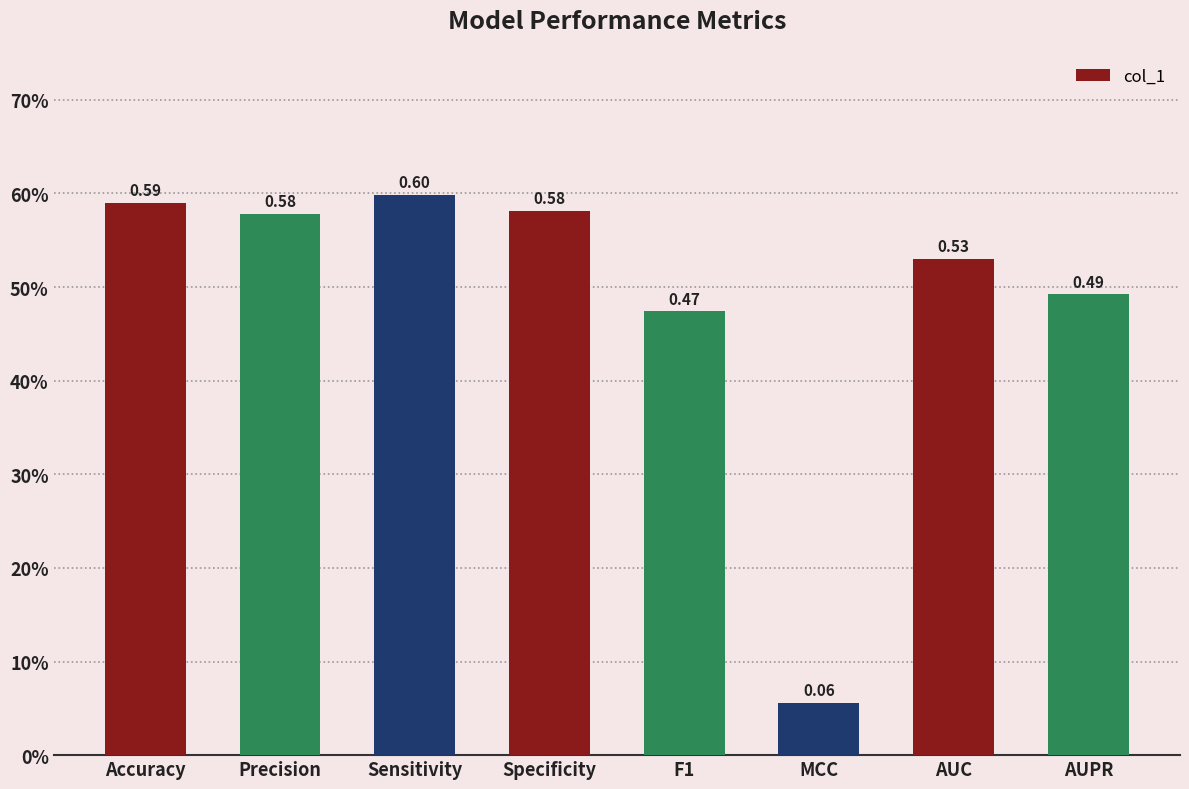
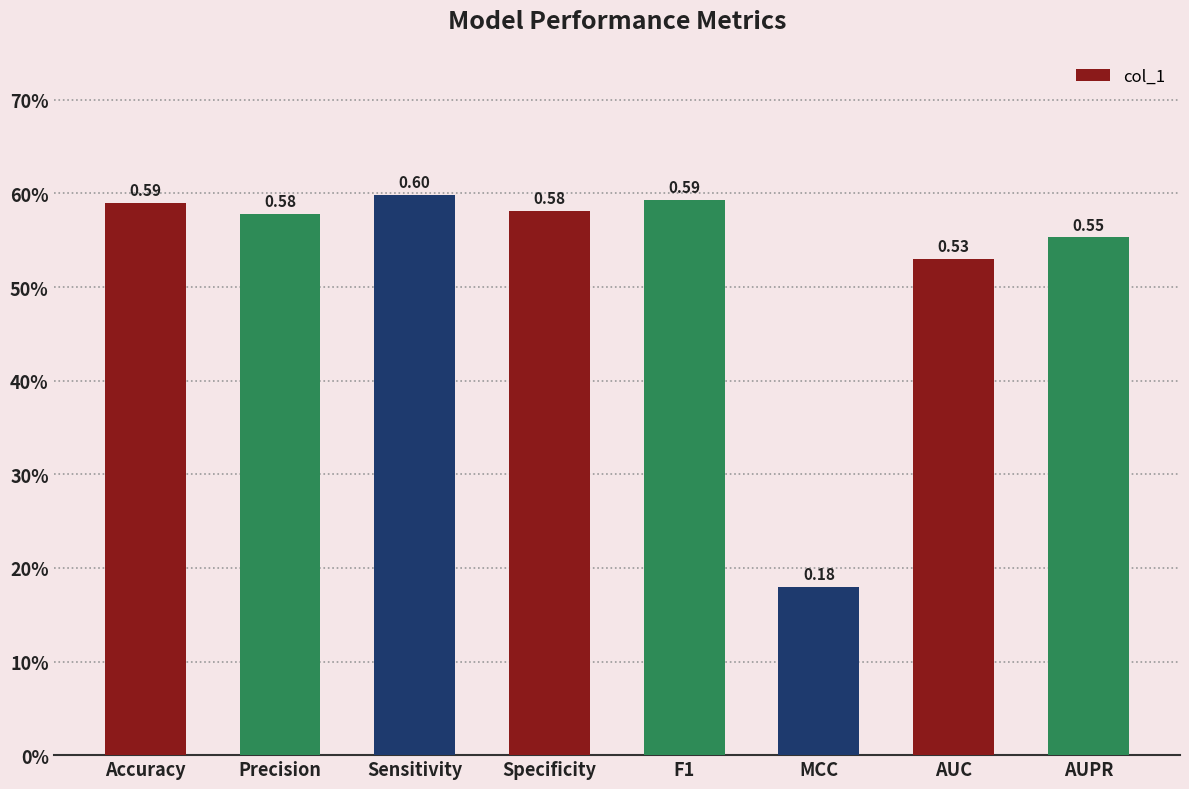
  {
    "Accuracy": 0.59,
    "Precision": 0.58,
    "Sensitivity": 0.60,
    "Specificity": 0.58,
-   "F1": 0.47,
-   "MCC": 0.06,
+   "F1": 0.59,
+   "MCC": 0.18,
    "AUC": 0.53,
-   "AUPR": 0.49
+   "AUPR": 0.55
  }
